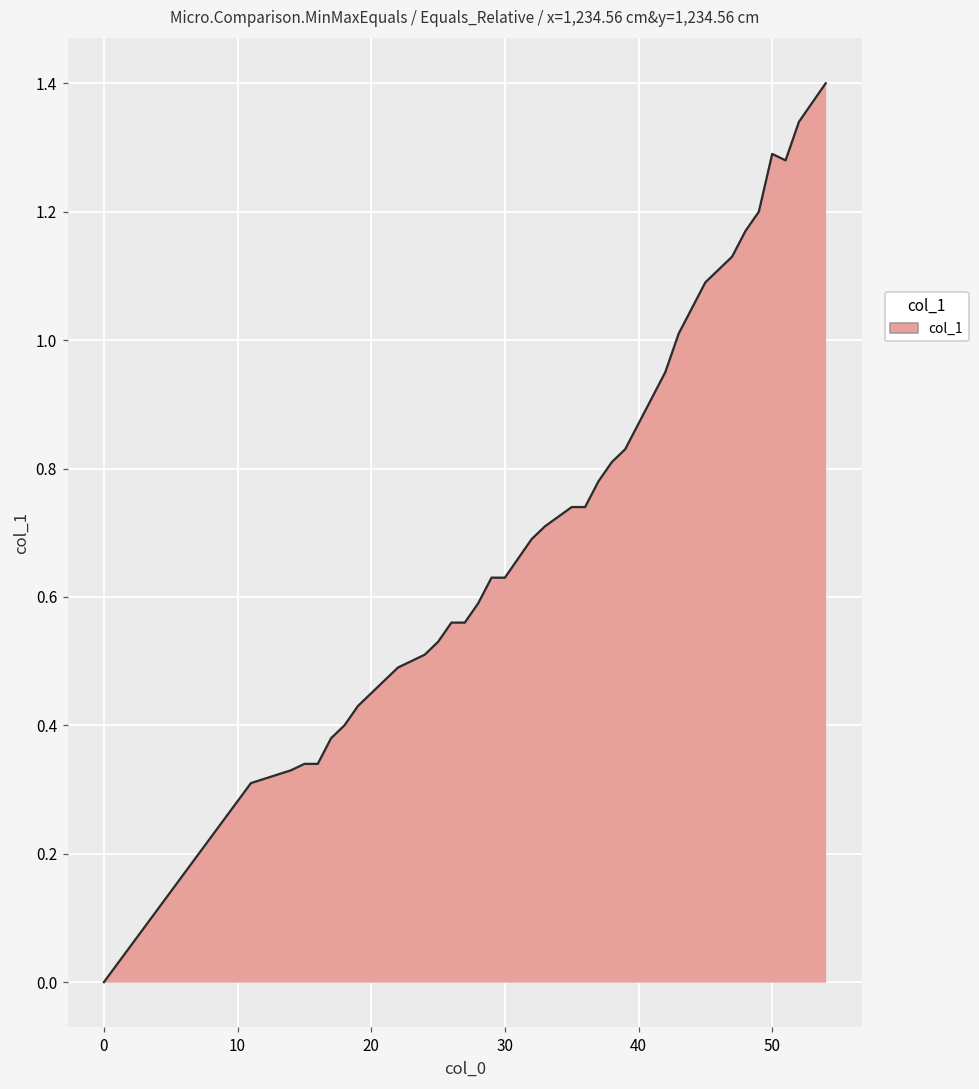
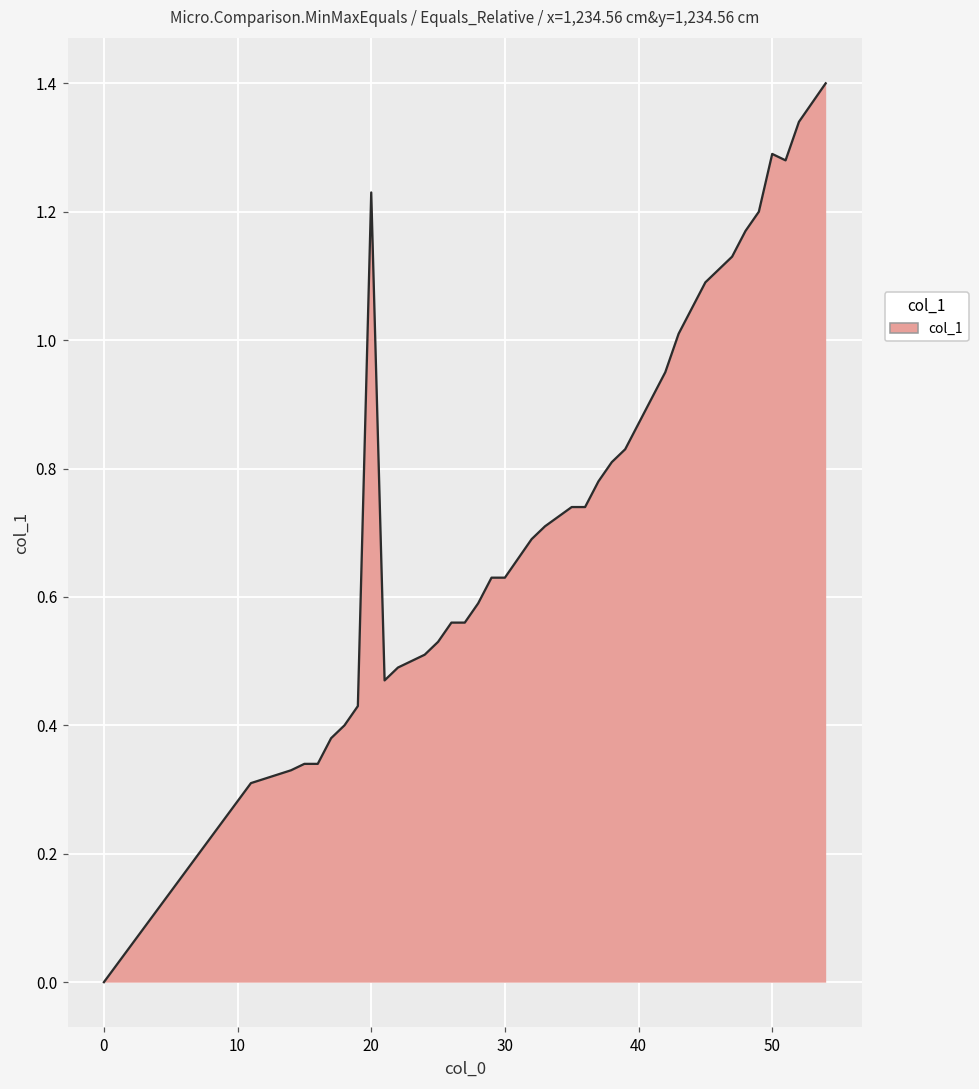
  {
    "0": 0.00,
-   "20": 0.45,
+   "20": 1.23,
    "30": 0.63,
    "40": 0.87,
    "50": 1.29
  }
